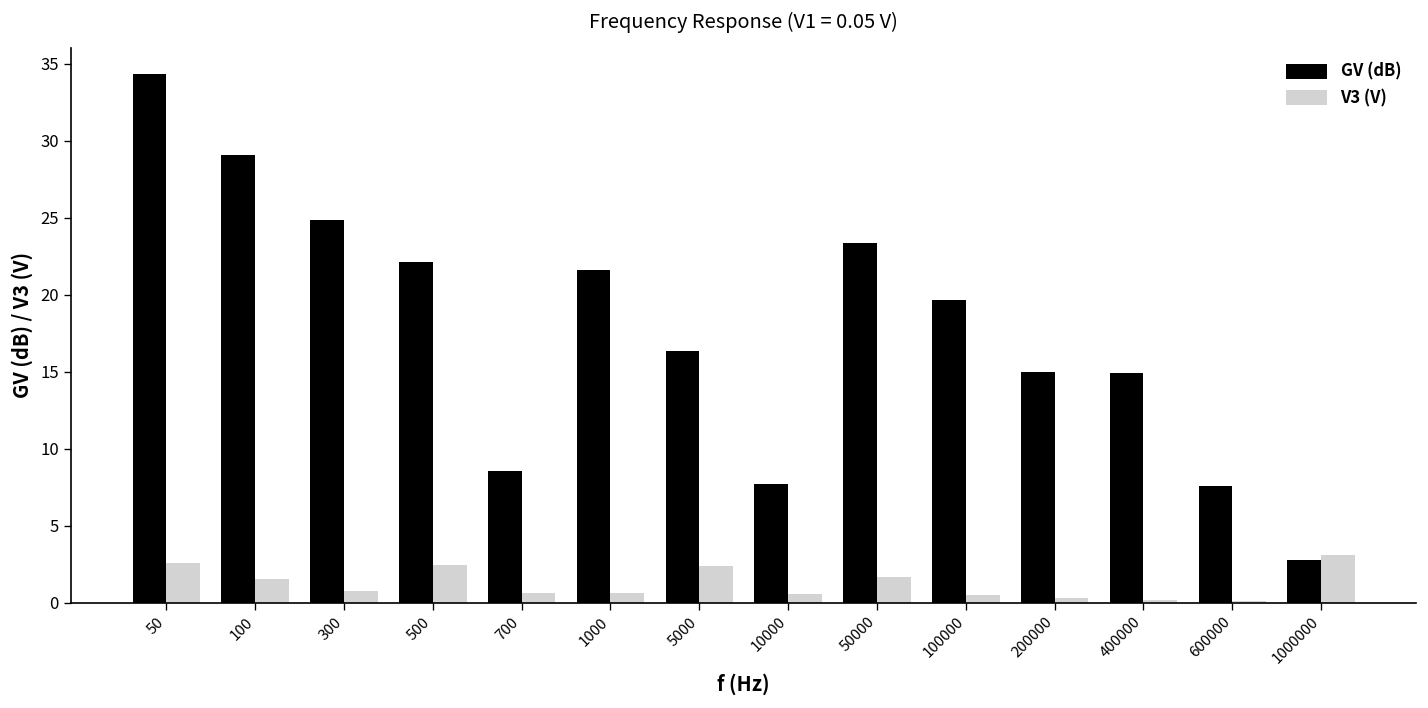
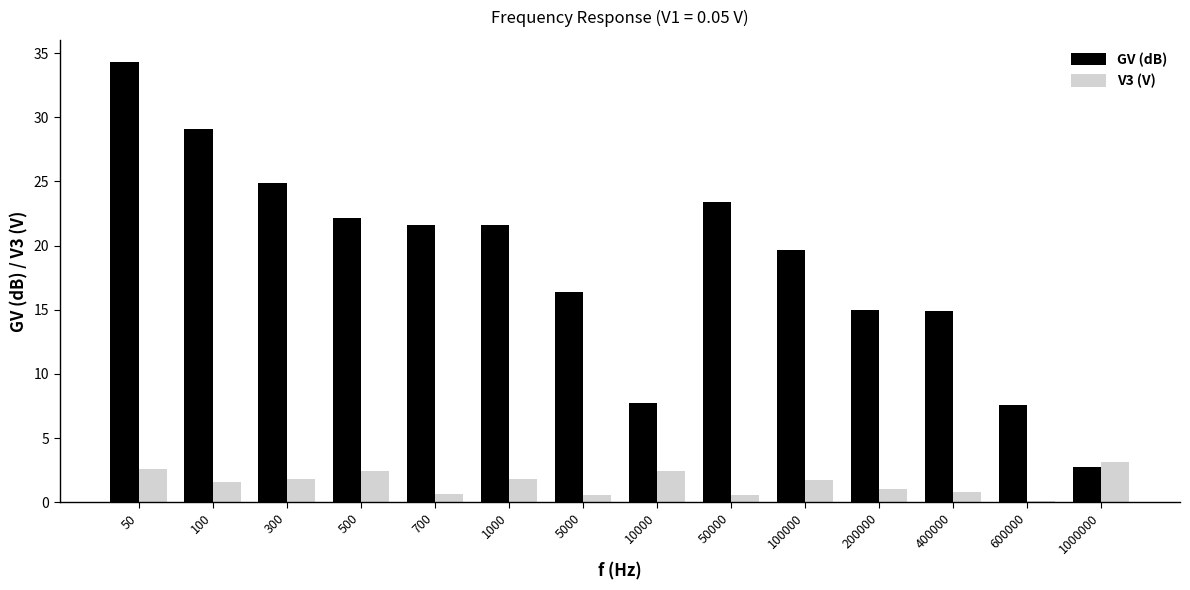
  {
    "GV (dB)": {
      "50": 34.3,
      "100": 29.1,
      "300": 24.8,
      "500": 22.1,
-     "700": 8.6,
+     "700": 21.6,
      "1000": 21.6,
      "5000": 16.4,
      "10000": 7.7,
      "50000": 23.4,
      "100000": 19.6,
      "200000": 15.0,
      "400000": 14.9,
      "600000": 7.6,
      "1000000": 2.8
    },
    "V3 (V)": {
      "50": 2.6,
      "100": 1.6,
-     "300": 0.8,
+     "300": 1.8,
      "500": 2.4,
      "700": 0.6,
-     "1000": 0.6,
-     "5000": 2.4,
-     "10000": 0.6,
-     "50000": 1.7,
-     "100000": 0.5,
-     "200000": 0.3,
-     "400000": 0.2,
+     "1000": 1.8,
+     "5000": 0.6,
+     "10000": 2.4,
+     "50000": 0.5,
+     "100000": 1.7,
+     "200000": 1.0,
+     "400000": 0.8,
      "1000000": 3.1
    }
  }
